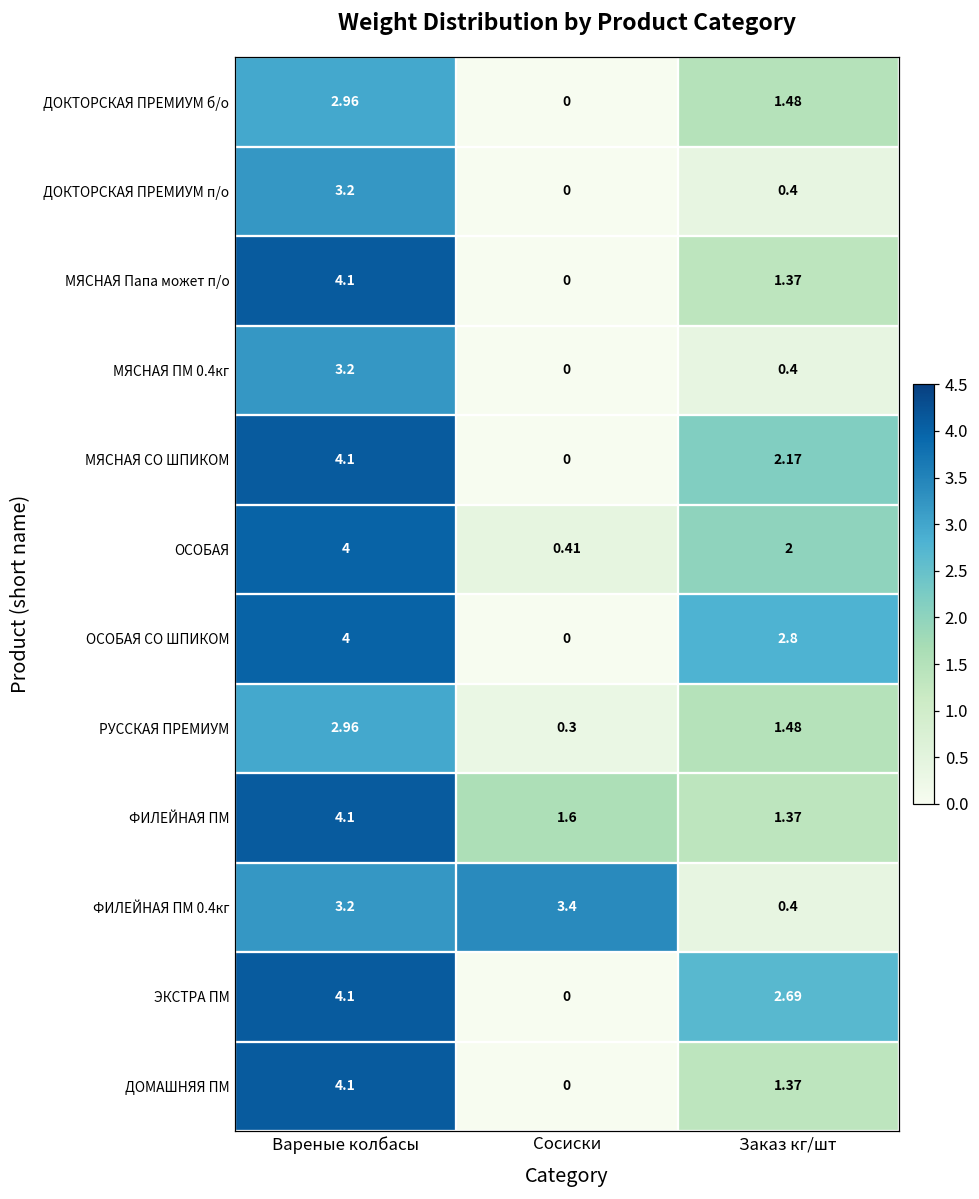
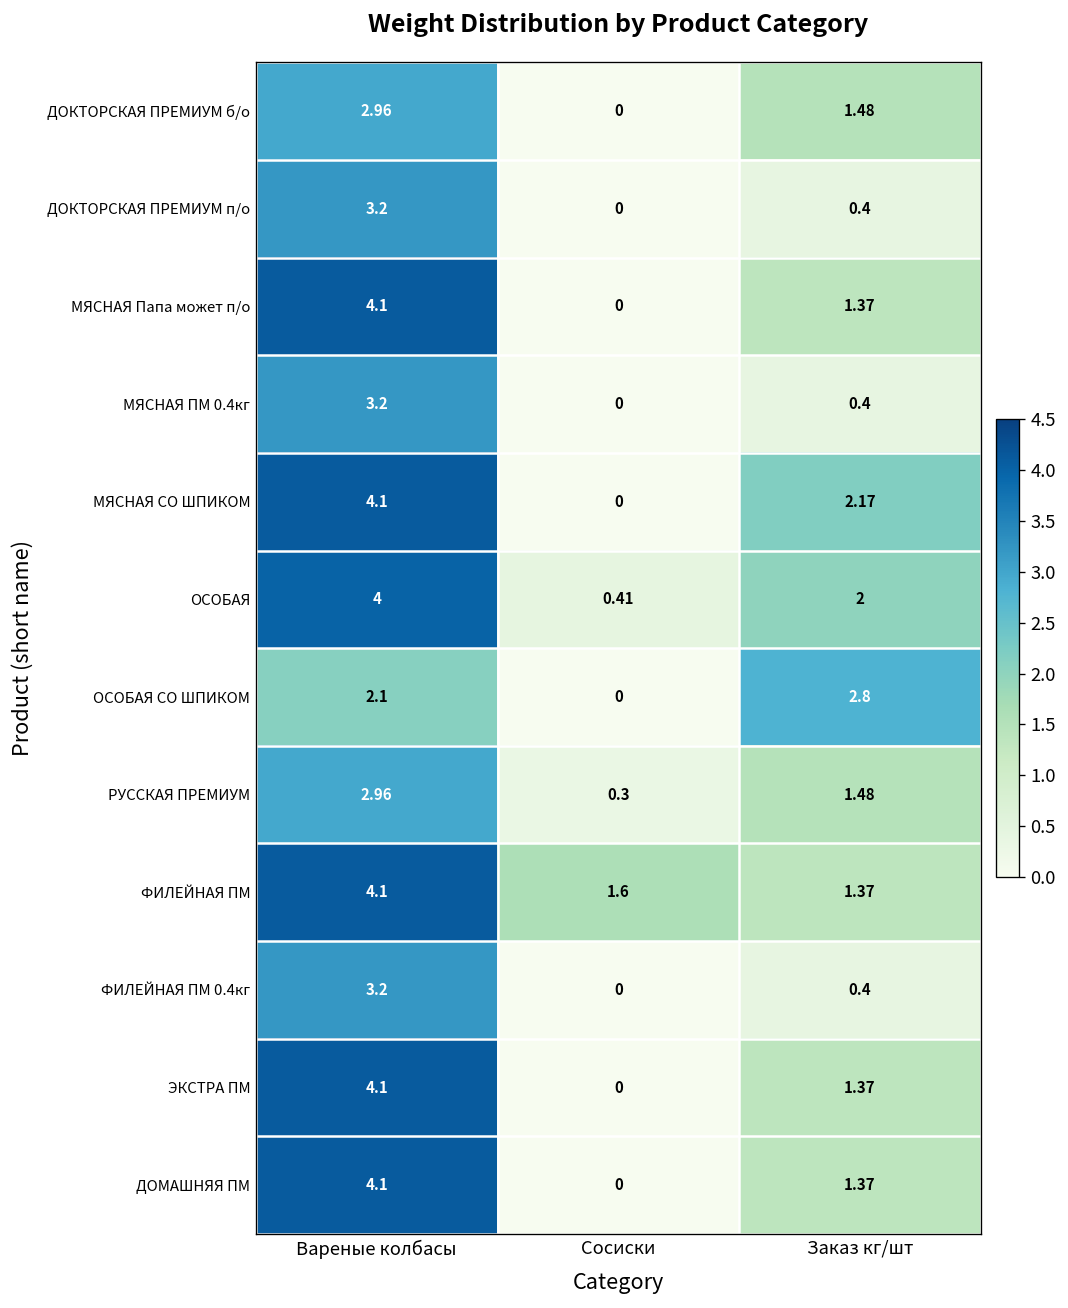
  {
    "ДОКТОРСКАЯ ПРЕМИУМ б/о": {
      "Вареные колбасы": 2.96,
      "Сосиски": 0,
      "Заказ кг/шт": 1.48
    },
    "ДОКТОРСКАЯ ПРЕМИУМ п/о": {
      "Вареные колбасы": 3.2,
      "Сосиски": 0,
      "Заказ кг/шт": 0.4
    },
    "МЯСНАЯ Папа может п/о": {
      "Вареные колбасы": 4.1,
      "Сосиски": 0,
      "Заказ кг/шт": 1.37
    },
    "МЯСНАЯ ПМ 0.4кг": {
      "Вареные колбасы": 3.2,
      "Сосиски": 0,
      "Заказ кг/шт": 0.4
    },
    "МЯСНАЯ СО ШПИКОМ": {
      "Вареные колбасы": 4.1,
      "Сосиски": 0,
      "Заказ кг/шт": 2.17
    },
    "ОСОБАЯ": {
      "Вареные колбасы": 4,
      "Сосиски": 0.41,
      "Заказ кг/шт": 2
    },
    "ОСОБАЯ СО ШПИКОМ": {
-     "Вареные колбасы": 4,
+     "Вареные колбасы": 2.1,
      "Сосиски": 0,
      "Заказ кг/шт": 2.8
    },
    "РУССКАЯ ПРЕМИУМ": {
      "Вареные колбасы": 2.96,
      "Сосиски": 0.3,
      "Заказ кг/шт": 1.48
    },
    "ФИЛЕЙНАЯ ПМ": {
      "Вареные колбасы": 4.1,
      "Сосиски": 1.6,
      "Заказ кг/шт": 1.37
    },
    "ФИЛЕЙНАЯ ПМ 0.4кг": {
      "Вареные колбасы": 3.2,
-     "Сосиски": 3.4,
+     "Сосиски": 0,
      "Заказ кг/шт": 0.4
    },
    "ЭКСТРА ПМ": {
      "Вареные колбасы": 4.1,
      "Сосиски": 0,
-     "Заказ кг/шт": 2.69
+     "Заказ кг/шт": 1.37
    },
    "ДОМАШНЯЯ ПМ": {
      "Вареные колбасы": 4.1,
      "Сосиски": 0,
      "Заказ кг/шт": 1.37
    }
  }
